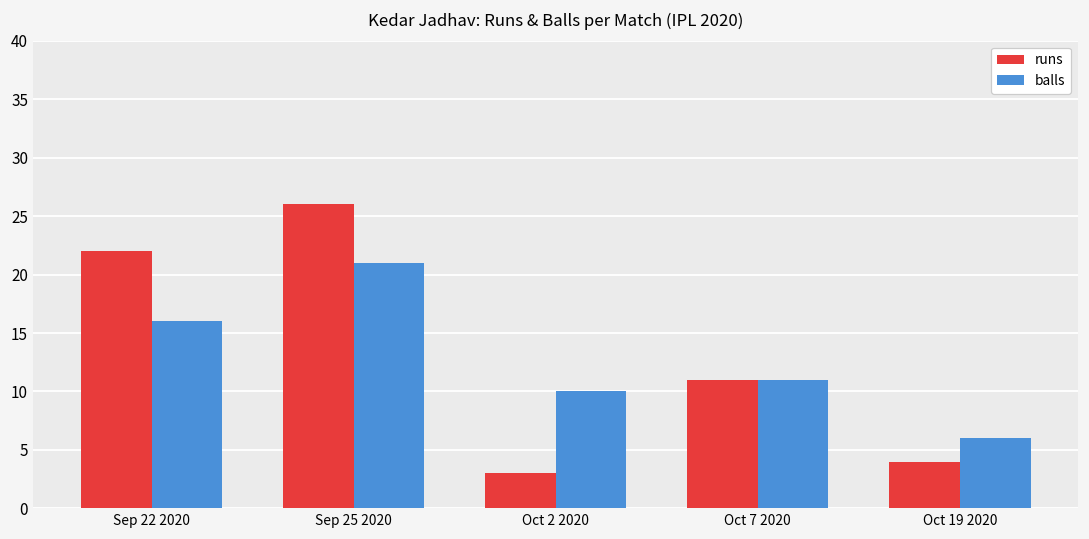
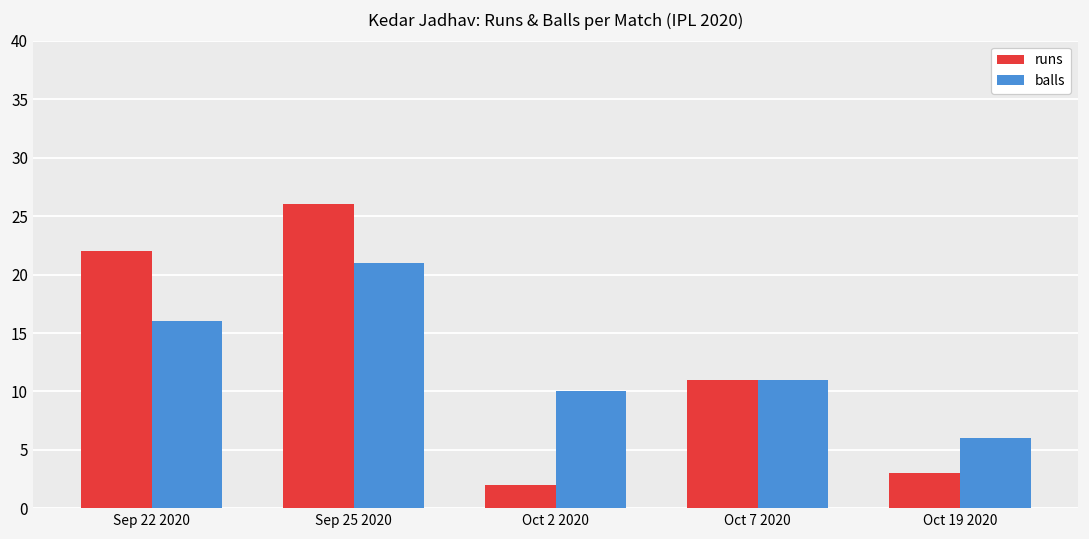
  {
    "runs": {
      "Sep 22 2020": 22,
      "Sep 25 2020": 26,
-     "Oct 2 2020": 3,
+     "Oct 2 2020": 2,
      "Oct 7 2020": 11,
-     "Oct 19 2020": 4
+     "Oct 19 2020": 3
    },
    "balls": {
      "Sep 22 2020": 16,
      "Sep 25 2020": 21,
      "Oct 2 2020": 10,
      "Oct 7 2020": 11,
      "Oct 19 2020": 6
    }
  }
